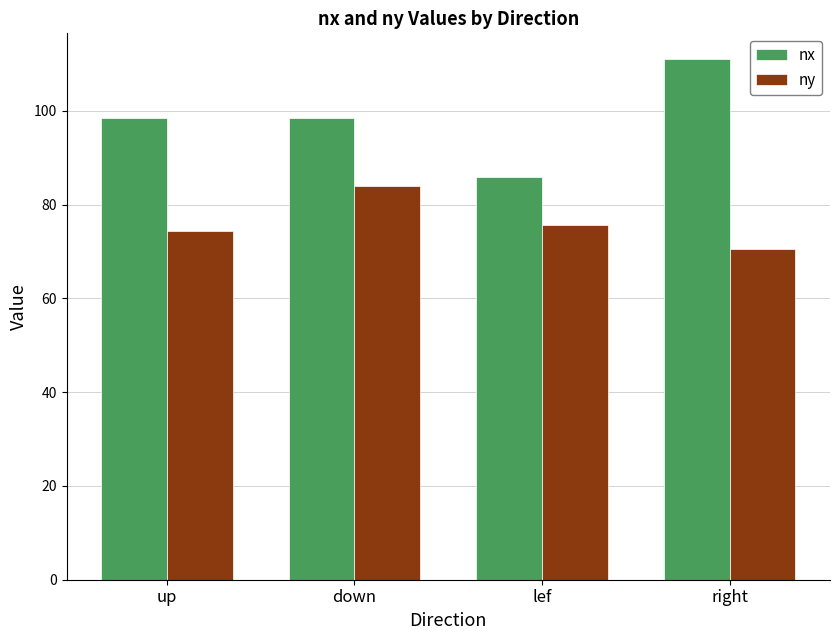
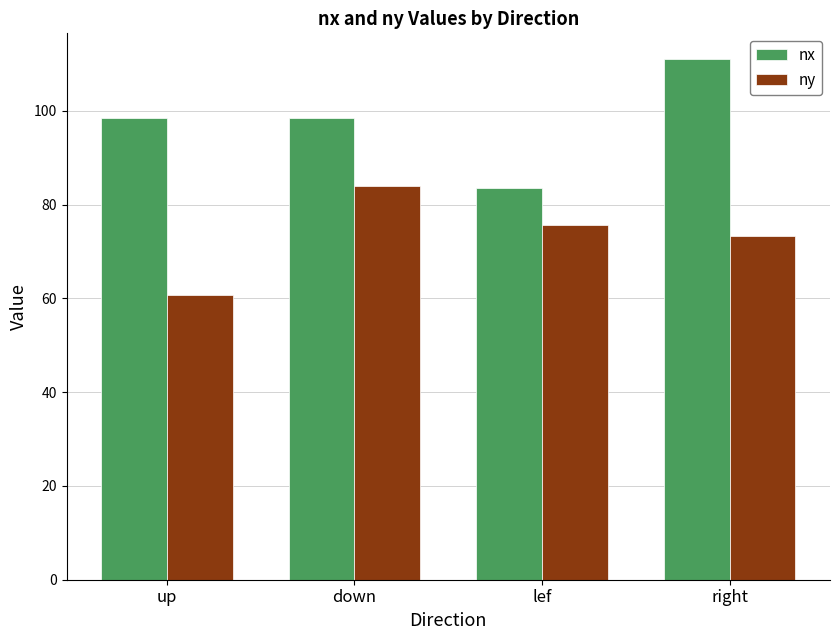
  {
    "nx": {
      "up": 98,
      "down": 98,
-     "lef": 86,
+     "lef": 84,
      "right": 111
    },
    "ny": {
-     "up": 74,
+     "up": 61,
      "down": 84,
      "lef": 76,
-     "right": 70
+     "right": 73
    }
  }
